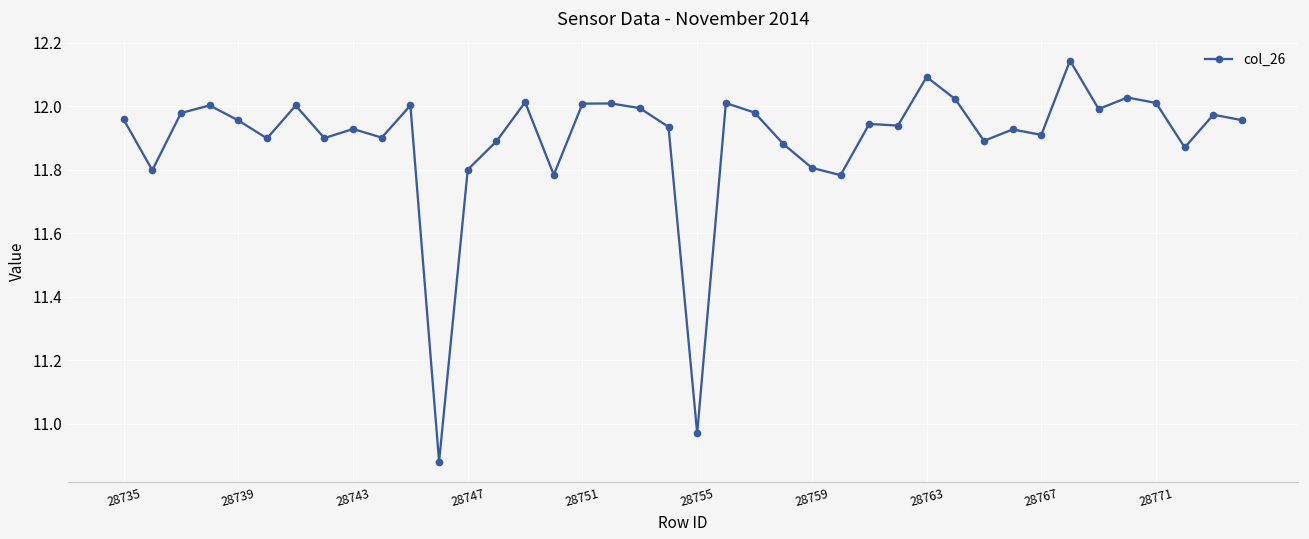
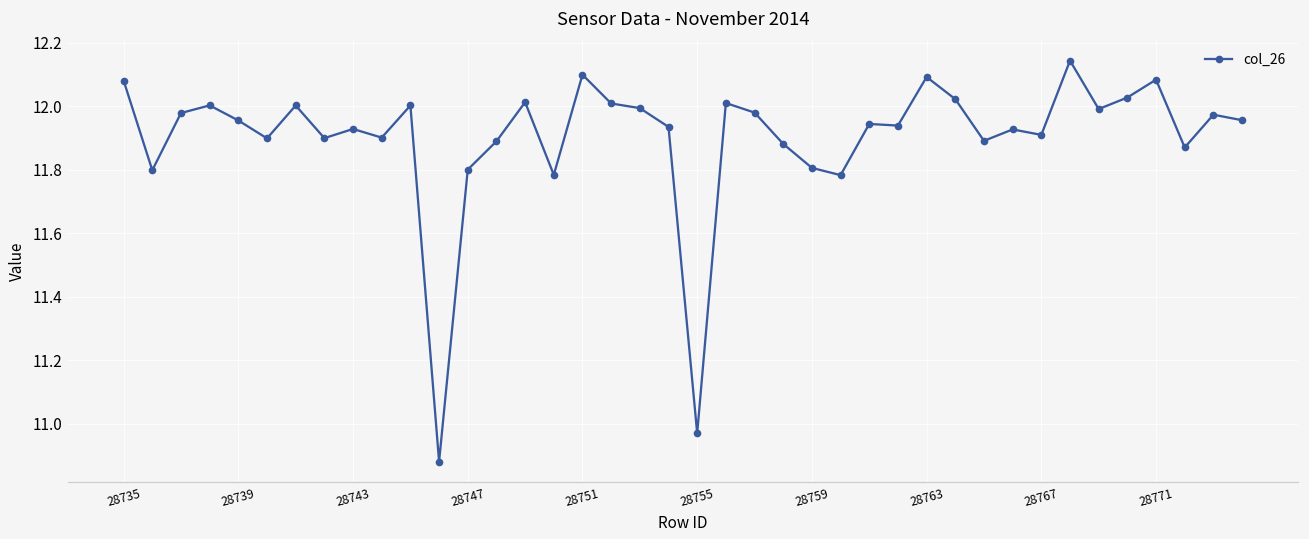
  {
-   "28735": 11.96,
+   "28735": 12.08,
    "28739": 11.96,
    "28743": 11.93,
    "28747": 11.80,
-   "28751": 12.01,
+   "28751": 12.10,
    "28755": 10.97,
    "28759": 11.81,
    "28763": 12.09,
    "28767": 11.91,
-   "28771": 12.01
+   "28771": 12.08
  }
